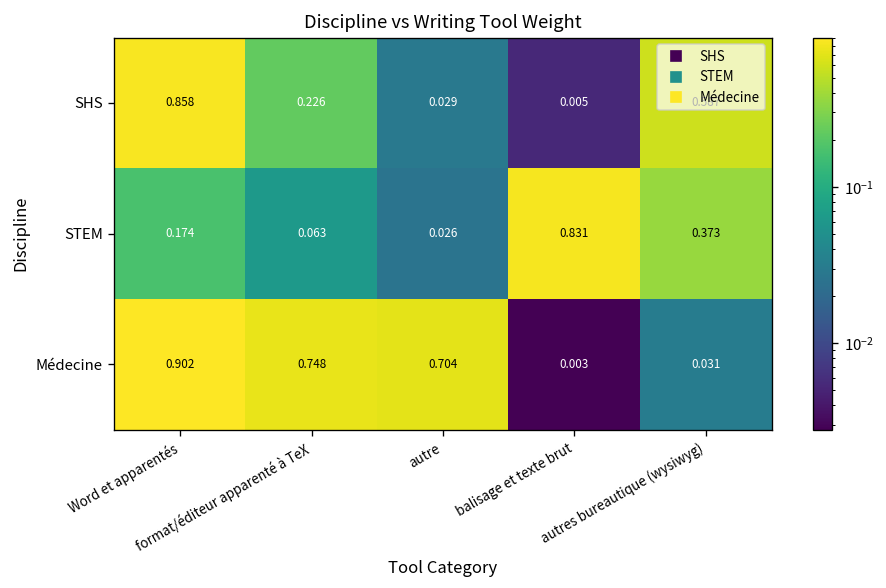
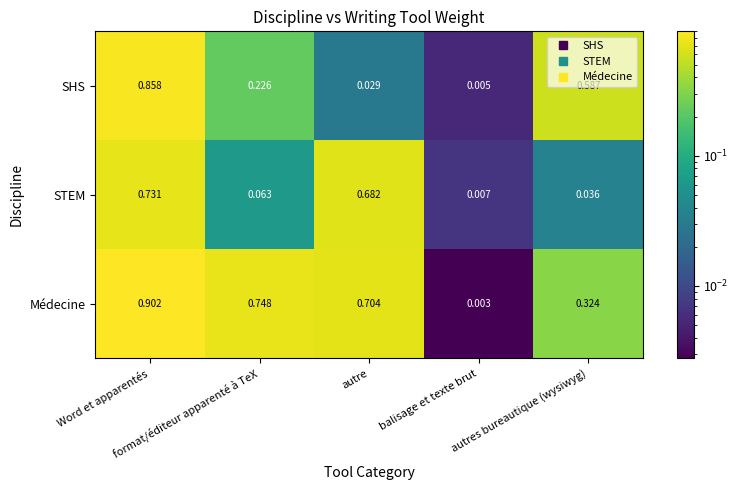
  {
    "SHS": {
      "Word et apparentés": 0.858,
      "format/éditeur apparenté à TeX": 0.226,
      "autre": 0.029,
      "balisage et texte brut": 0.005
    },
    "STEM": {
-     "Word et apparentés": 0.174,
+     "Word et apparentés": 0.731,
      "format/éditeur apparenté à TeX": 0.063,
-     "autre": 0.026,
-     "balisage et texte brut": 0.831,
-     "autres bureautique (wysiwyg)": 0.373
+     "autre": 0.682,
+     "balisage et texte brut": 0.007,
+     "autres bureautique (wysiwyg)": 0.036
    },
    "Médecine": {
      "Word et apparentés": 0.902,
      "format/éditeur apparenté à TeX": 0.748,
      "autre": 0.704,
      "balisage et texte brut": 0.003,
-     "autres bureautique (wysiwyg)": 0.031
+     "autres bureautique (wysiwyg)": 0.324
    }
  }
